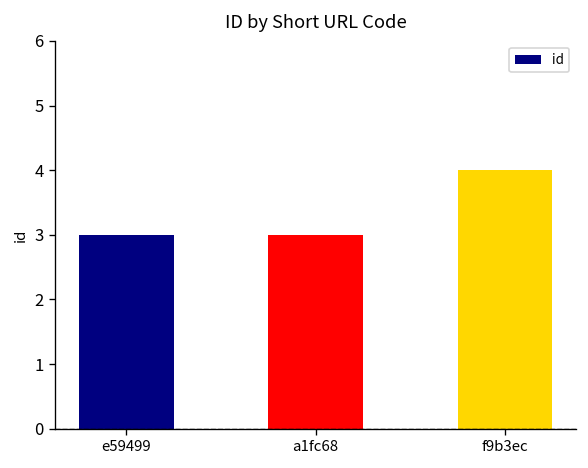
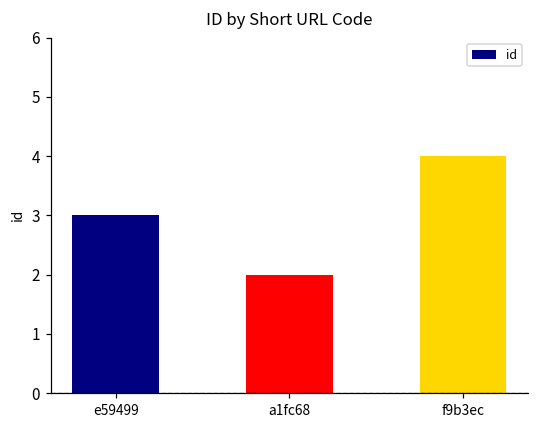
  {
    "e59499": 3,
-   "a1fc68": 3,
+   "a1fc68": 2,
    "f9b3ec": 4
  }
